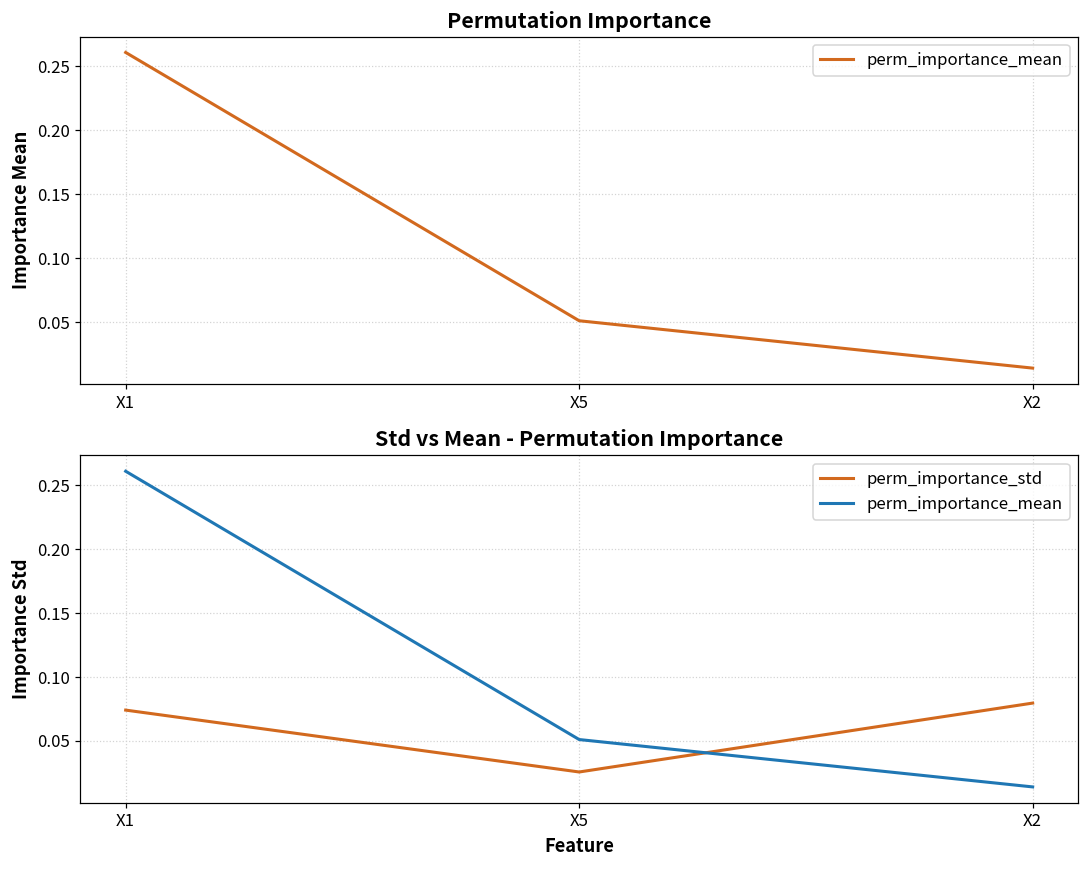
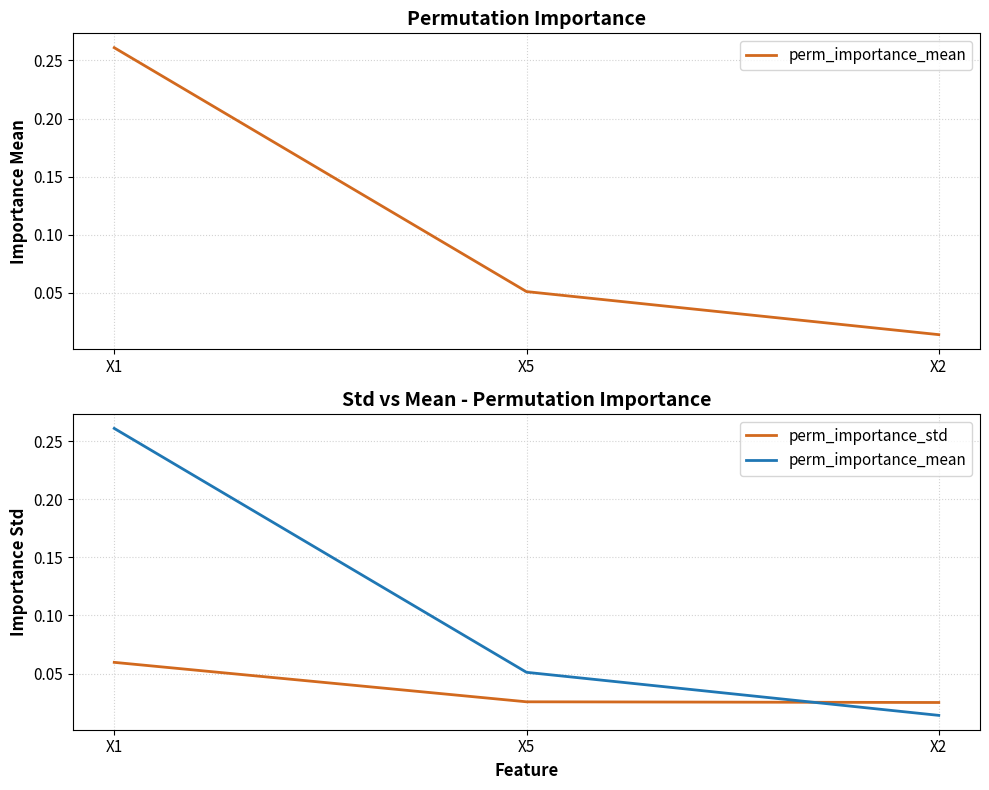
  {
    "Permutation Importance": {
      "X1": 0.261,
      "X5": 0.051,
      "X2": 0.014
    },
    "Std vs Mean - Permutation Importance": {
      "perm_importance_std": {
-       "X1": 0.074,
+       "X1": 0.060,
        "X5": 0.026,
-       "X2": 0.080
+       "X2": 0.025
      },
      "perm_importance_mean": {
        "X1": 0.261,
        "X5": 0.051,
        "X2": 0.014
      }
    }
  }
